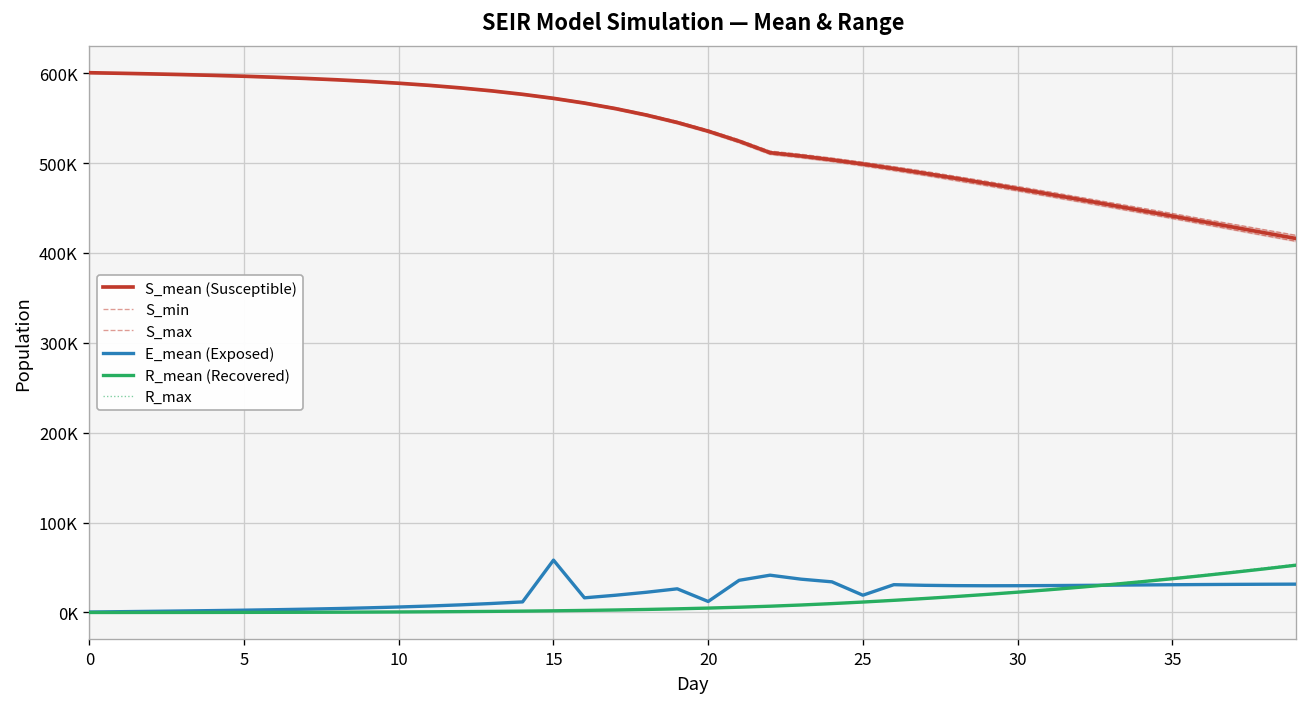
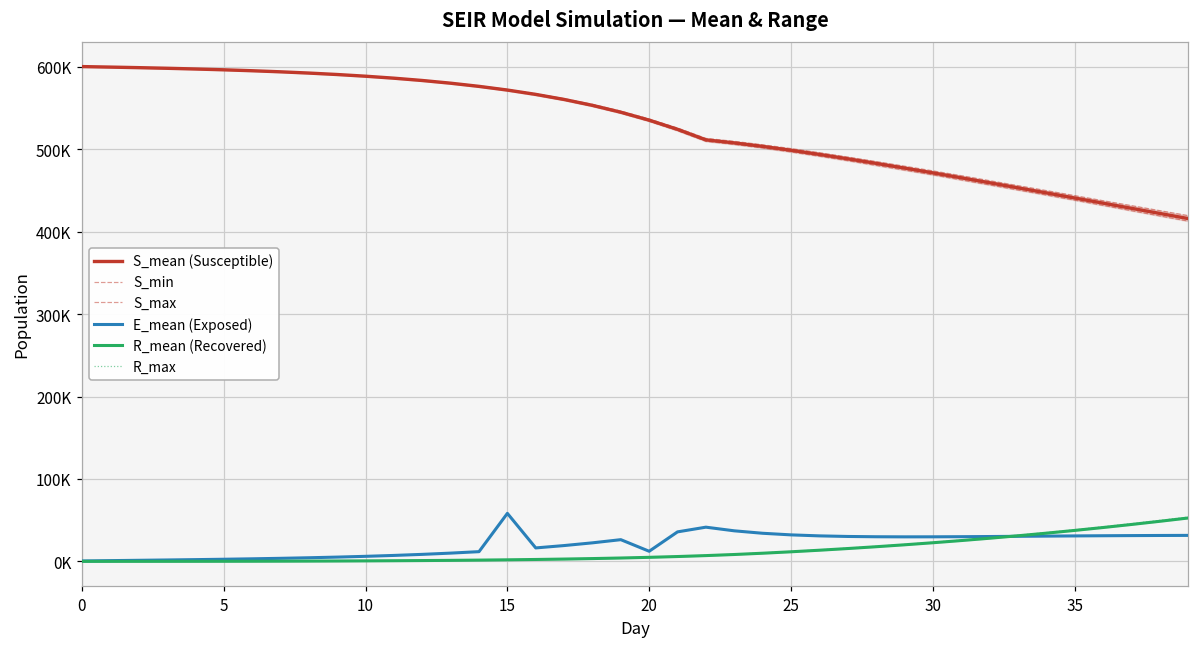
  {
    "E_mean (Exposed)": {
      "10": 10000,
      "15": 60000,
      "20": 10000,
-     "25": 20000,
+     "25": 30000,
      "30": 30000,
      "35": 30000
    }
  }
